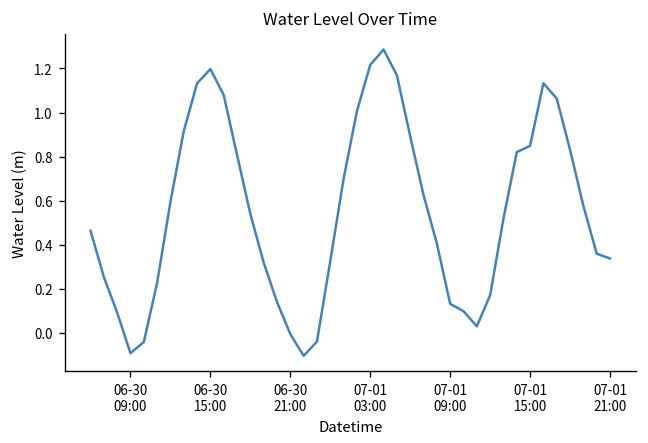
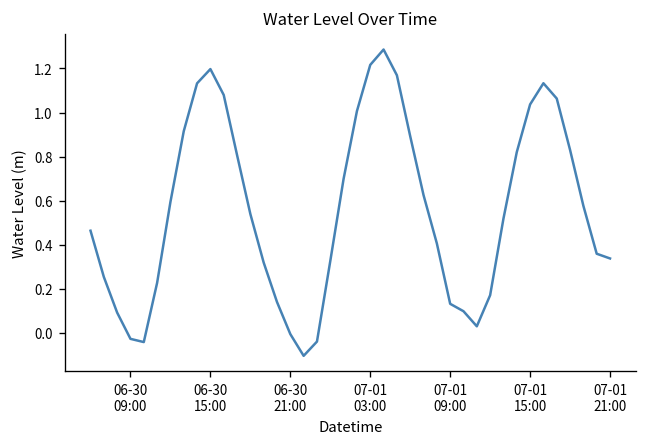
  {
-   "06-30 09:00": -0.09,
+   "06-30 09:00": -0.03,
    "06-30 15:00": 1.20,
    "06-30 21:00": -0.01,
    "07-01 03:00": 1.22,
    "07-01 09:00": 0.13,
-   "07-01 15:00": 0.85,
+   "07-01 15:00": 1.04,
    "07-01 21:00": 0.34
  }
